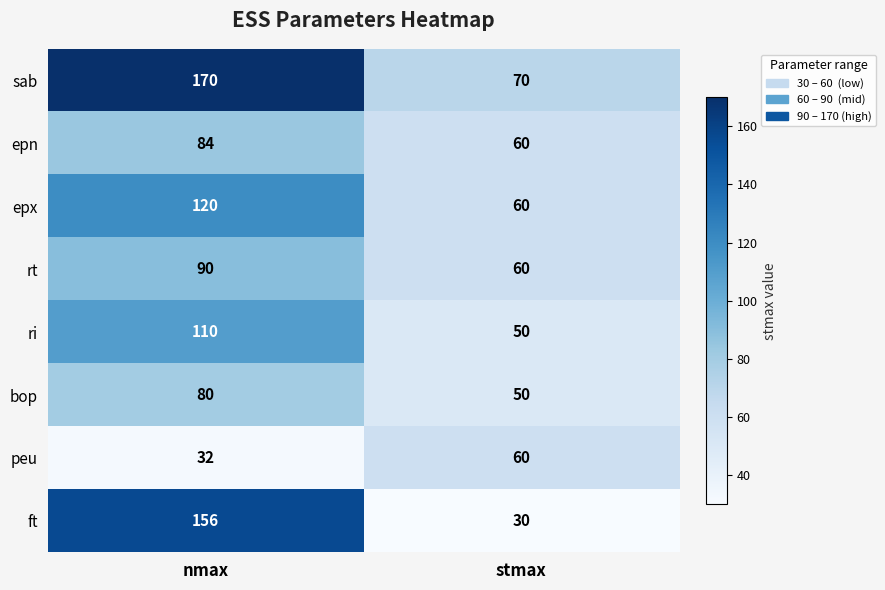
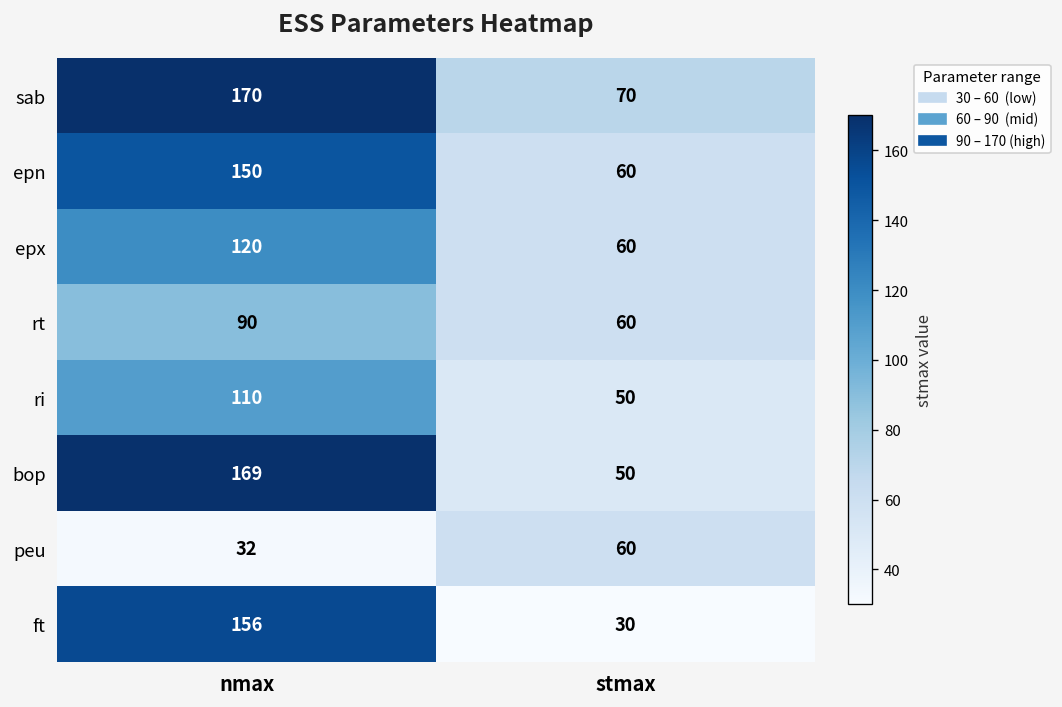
  {
    "sab": {
      "nmax": 170,
      "stmax": 70
    },
    "epn": {
-     "nmax": 84,
+     "nmax": 150,
      "stmax": 60
    },
    "epx": {
      "nmax": 120,
      "stmax": 60
    },
    "rt": {
      "nmax": 90,
      "stmax": 60
    },
    "ri": {
      "nmax": 110,
      "stmax": 50
    },
    "bop": {
-     "nmax": 80,
+     "nmax": 169,
      "stmax": 50
    },
    "peu": {
      "nmax": 32,
      "stmax": 60
    },
    "ft": {
      "nmax": 156,
      "stmax": 30
    }
  }
